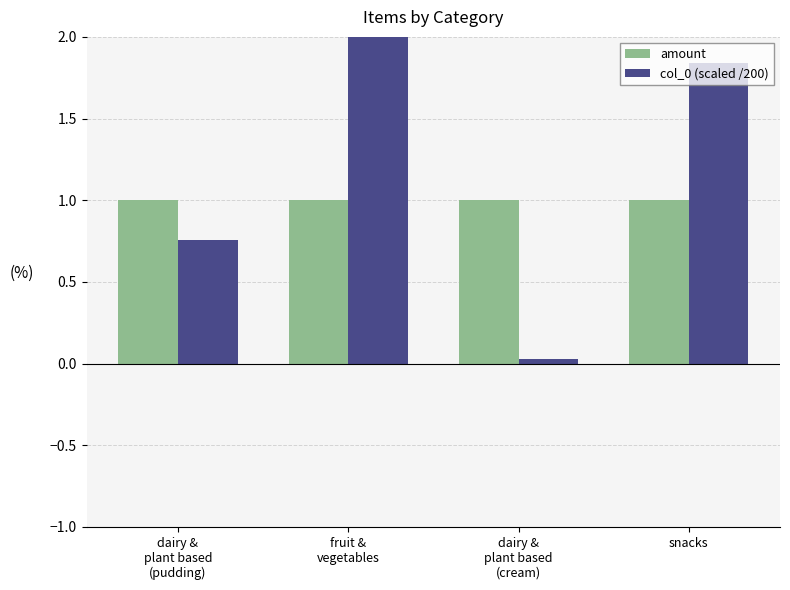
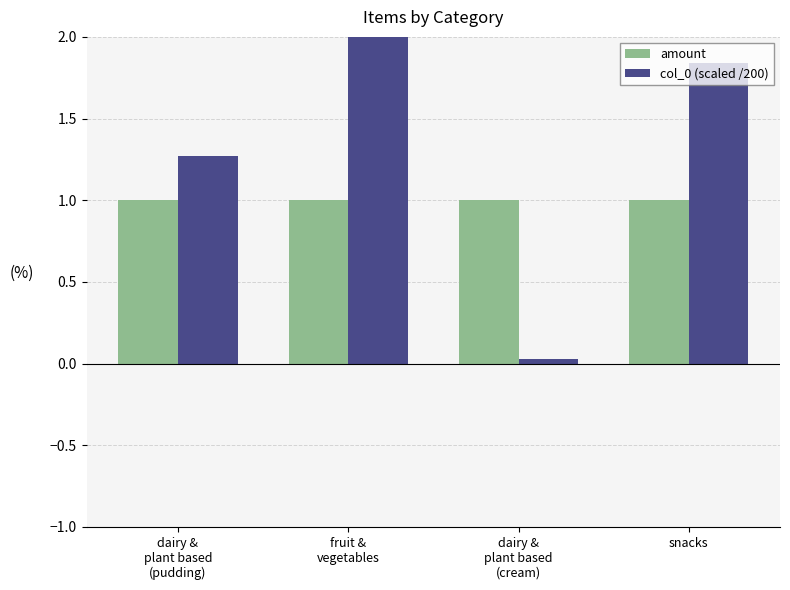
  {
    "amount": {
      "dairy & plant based (pudding)": 1.00,
      "fruit & vegetables": 1.00,
      "dairy & plant based (cream)": 1.00,
      "snacks": 1.00
    },
    "col_0 (scaled /200)": {
-     "dairy & plant based (pudding)": 0.76,
+     "dairy & plant based (pudding)": 1.27,
      "dairy & plant based (cream)": 0.03
    }
  }
